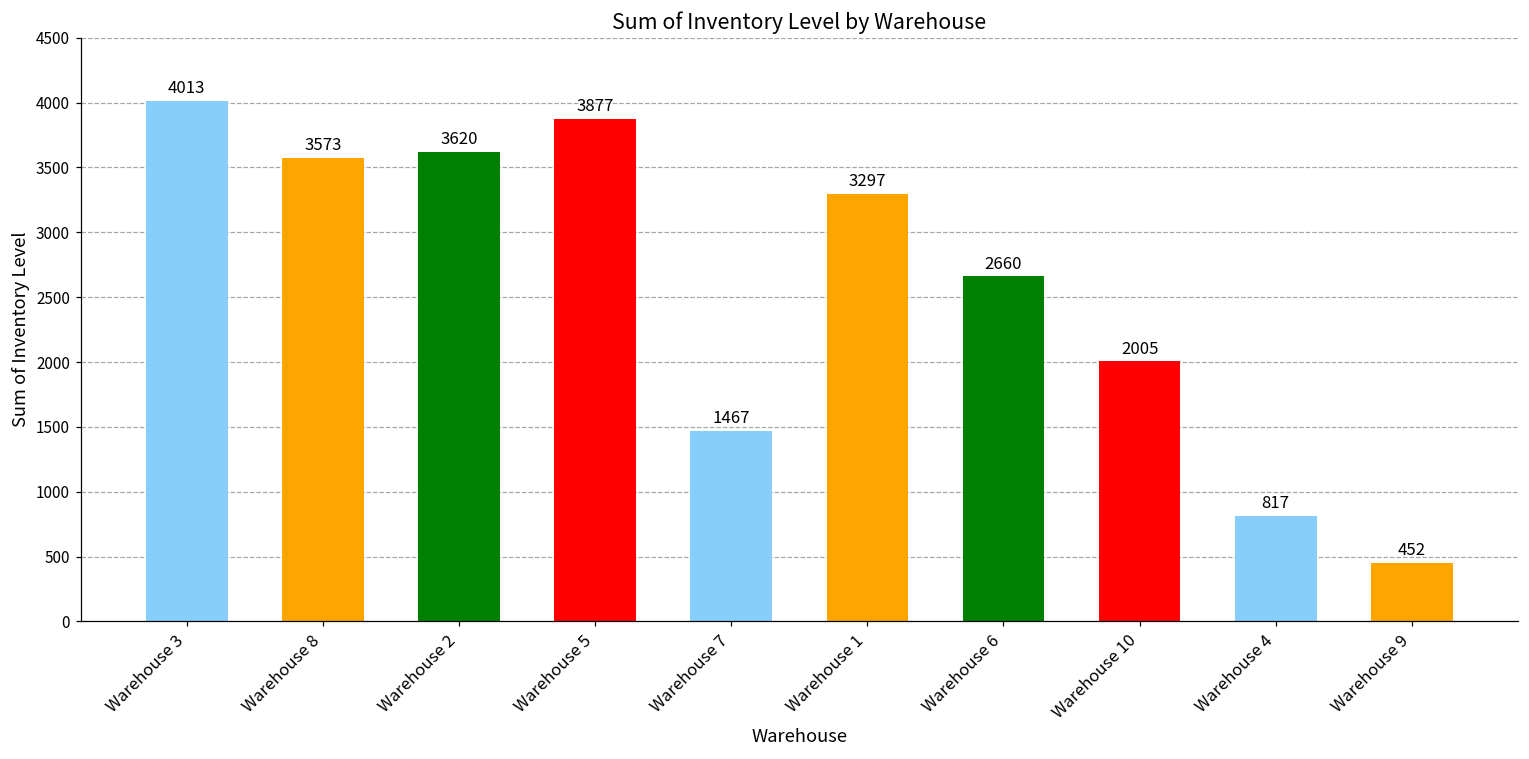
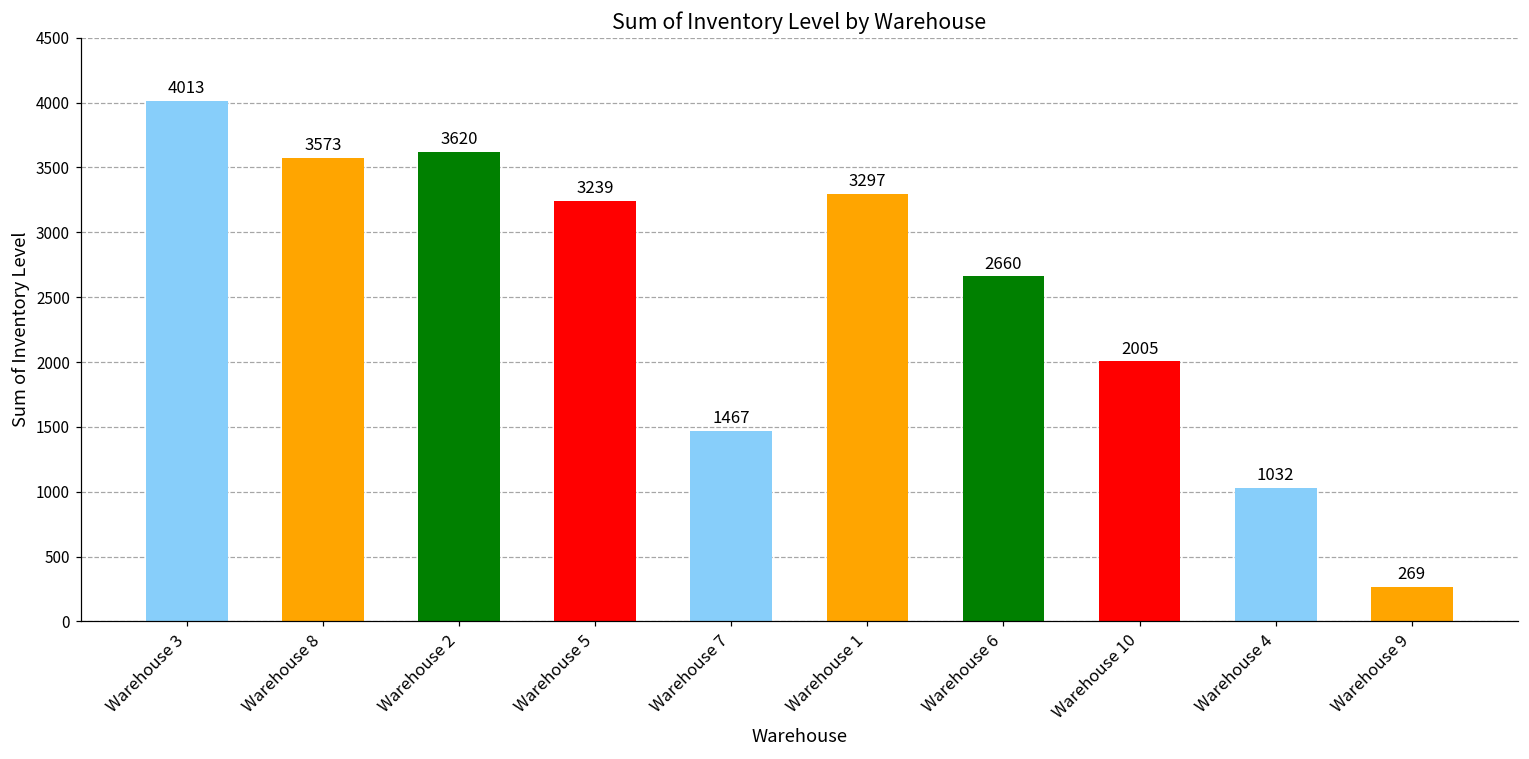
  {
    "Warehouse 3": 4013,
    "Warehouse 8": 3573,
    "Warehouse 2": 3620,
-   "Warehouse 5": 3877,
+   "Warehouse 5": 3239,
    "Warehouse 7": 1467,
    "Warehouse 1": 3297,
    "Warehouse 6": 2660,
    "Warehouse 10": 2005,
-   "Warehouse 4": 817,
-   "Warehouse 9": 452
+   "Warehouse 4": 1032,
+   "Warehouse 9": 269
  }
